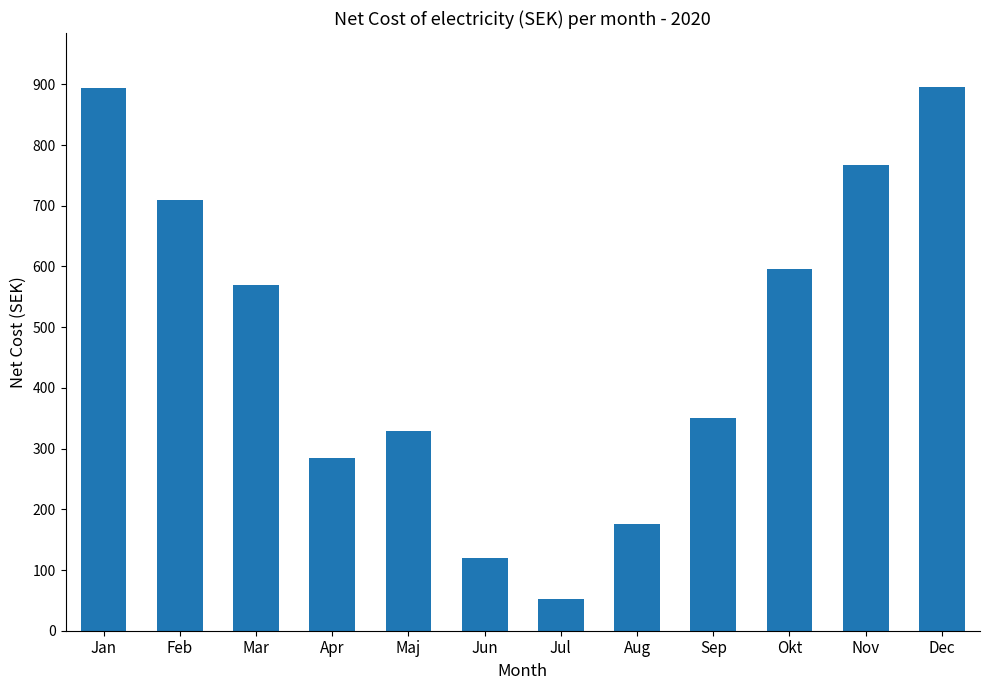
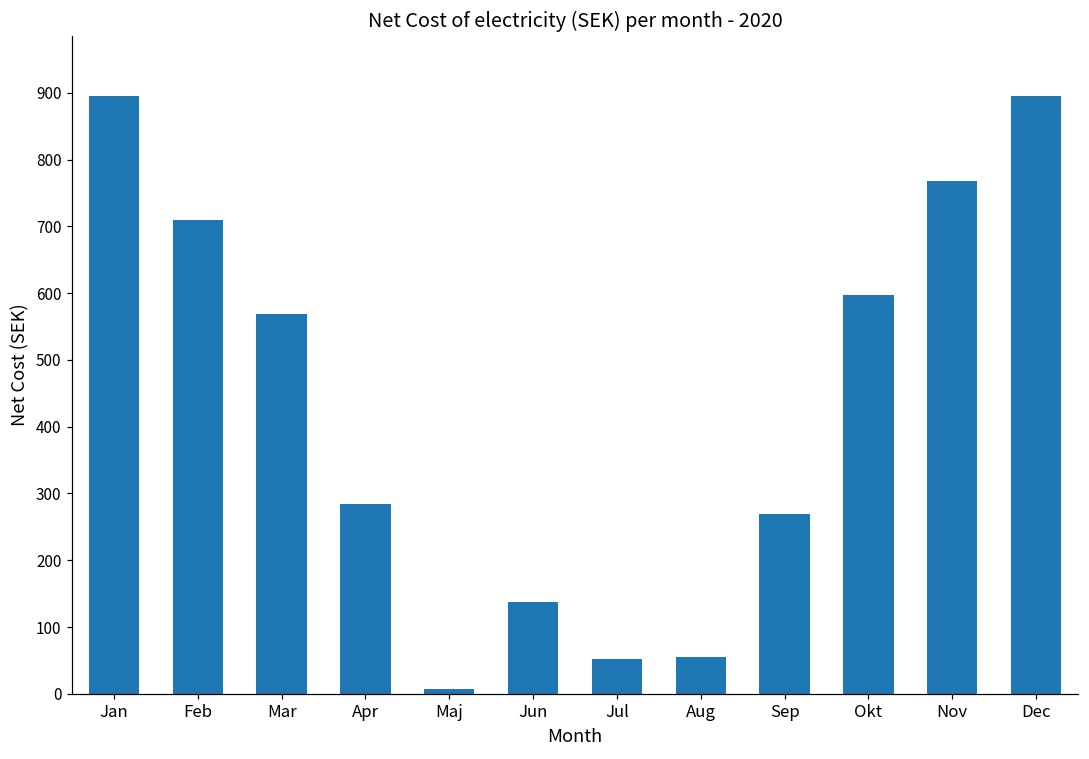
  {
    "Jan": 890,
    "Feb": 710,
    "Mar": 570,
    "Apr": 280,
-   "Maj": 330,
-   "Jun": 120,
+   "Maj": 10,
+   "Jun": 140,
    "Jul": 50,
-   "Aug": 180,
-   "Sep": 350,
+   "Aug": 50,
+   "Sep": 270,
    "Okt": 600,
    "Nov": 770,
    "Dec": 890
  }
